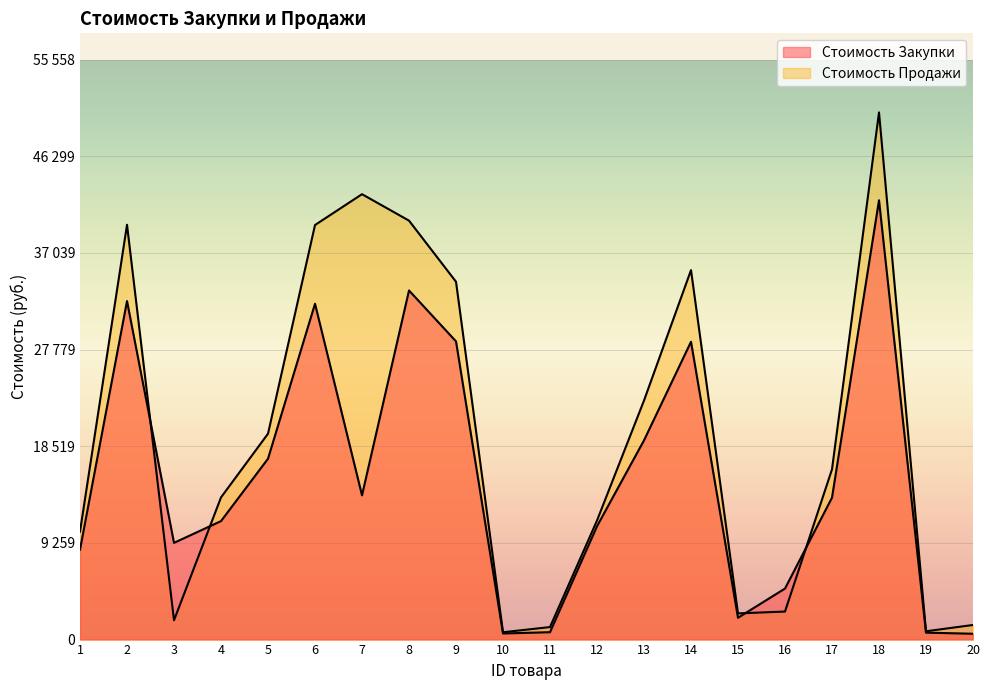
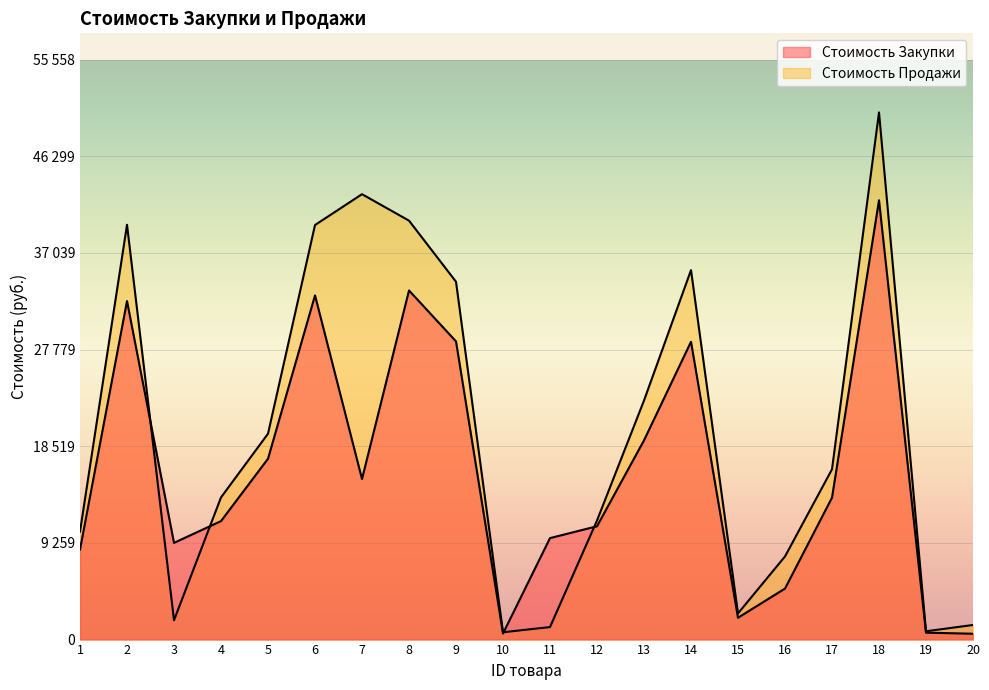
  {
    "Стоимость Закупки": {
      "1": 8600,
      "2": 32400,
      "3": 9300,
      "4": 11400,
      "5": 17300,
-     "6": 32200,
-     "7": 13800,
+     "6": 33000,
+     "7": 15400,
      "8": 33400,
      "9": 28600,
-     "11": 700,
+     "11": 9700,
      "12": 10900,
      "13": 19100,
      "14": 28500,
      "15": 2100,
      "16": 4900,
      "17": 13600,
      "18": 42100,
      "20": 600
    },
    "Стоимость Продажи": {
      "1": 10300,
      "2": 39700,
      "3": 1900,
      "4": 13600,
      "5": 19700,
      "6": 39700,
      "7": 42700,
      "8": 40100,
      "9": 34300,
      "11": 1200,
      "12": 11400,
      "13": 22900,
      "14": 35400,
      "15": 2500,
-     "16": 2700,
+     "16": 8000,
      "17": 16300,
      "18": 50500,
      "20": 1400
    }
  }
